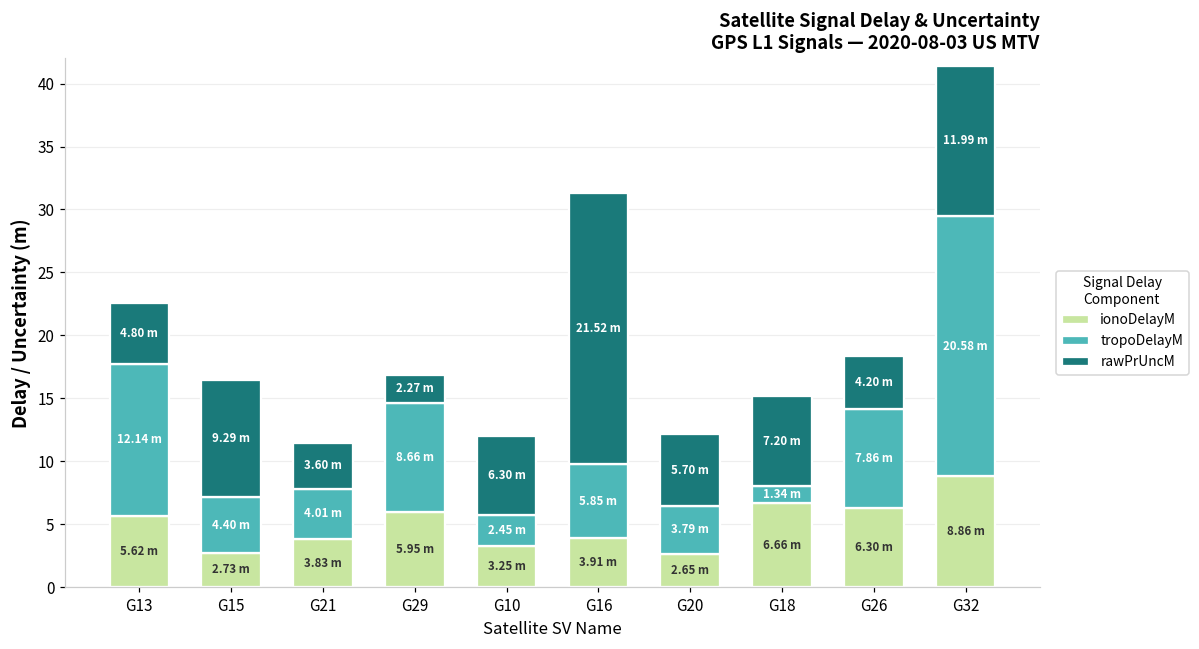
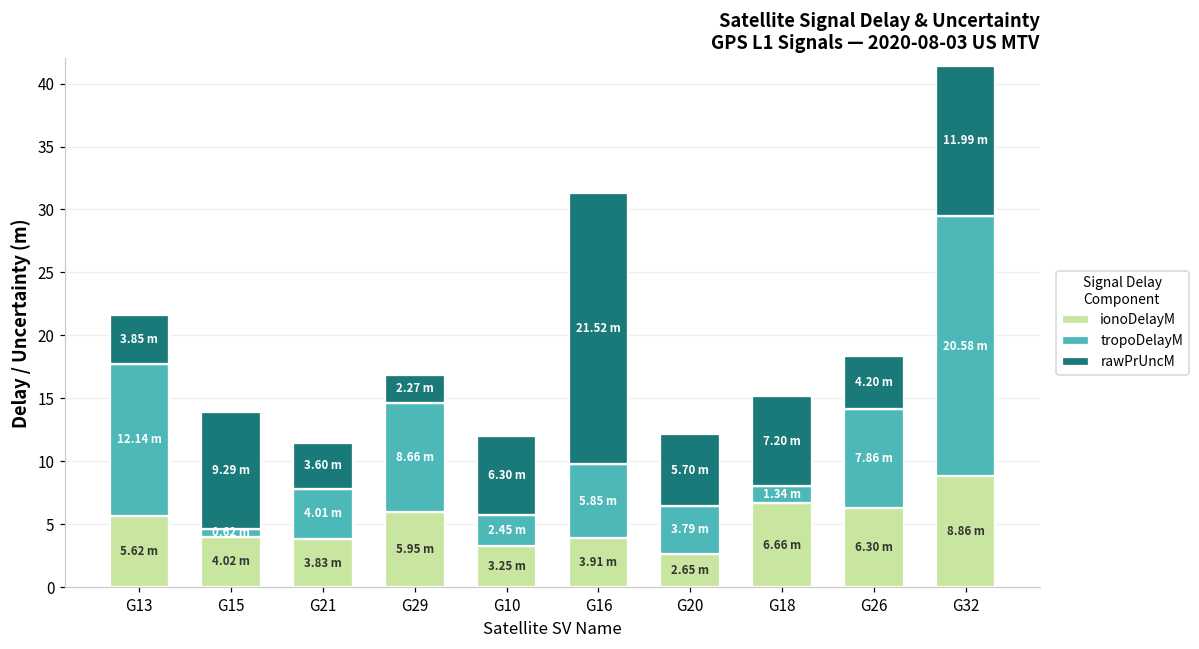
  {
    "ionoDelayM": {
      "G13": 5.62,
-     "G15": 2.73,
+     "G15": 4.02,
      "G21": 3.83,
      "G29": 5.95,
      "G10": 3.25,
      "G16": 3.91,
      "G20": 2.65,
      "G18": 6.66,
      "G26": 6.30,
      "G32": 8.86
    },
    "tropoDelayM": {
      "G13": 12.14,
-     "G15": 4.40,
+     "G15": 0.62,
      "G21": 4.01,
      "G29": 8.66,
      "G10": 2.45,
      "G16": 5.85,
      "G20": 3.79,
      "G18": 1.34,
      "G26": 7.86,
      "G32": 20.58
    },
    "rawPrUncM": {
-     "G13": 4.80,
+     "G13": 3.85,
      "G15": 9.29,
      "G21": 3.60,
      "G29": 2.27,
      "G10": 6.30,
      "G16": 21.52,
      "G20": 5.70,
      "G18": 7.20,
      "G26": 4.20,
      "G32": 11.99
    }
  }
